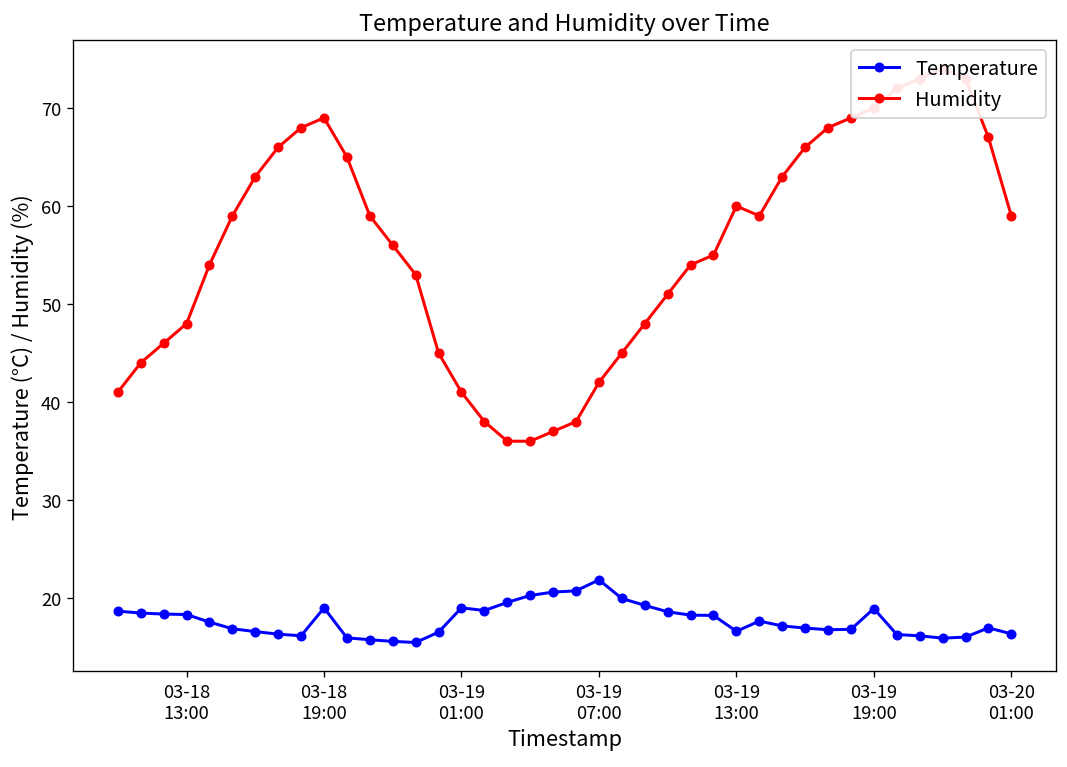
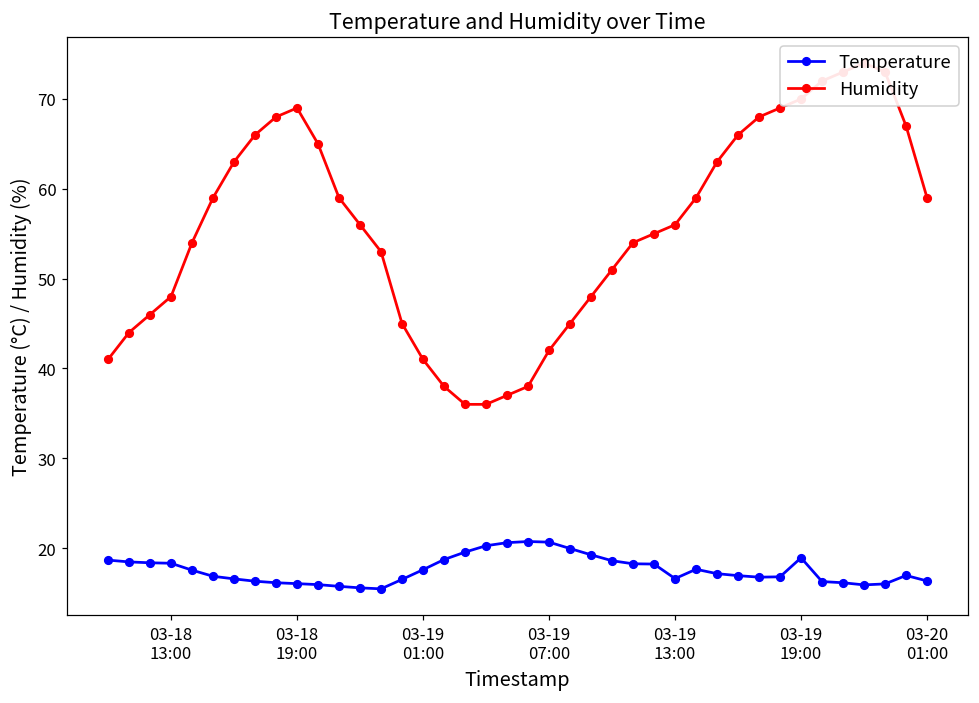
  {
    "Temperature": {
      "03-18 13:00": 18,
-     "03-18 19:00": 19,
-     "03-19 01:00": 19,
-     "03-19 07:00": 22,
+     "03-18 19:00": 16,
+     "03-19 01:00": 18,
+     "03-19 07:00": 21,
      "03-19 13:00": 17,
      "03-19 19:00": 19,
      "03-20 01:00": 16
    },
    "Humidity": {
      "03-18 13:00": 48,
      "03-18 19:00": 69,
      "03-19 01:00": 41,
      "03-19 07:00": 42,
-     "03-19 13:00": 60,
+     "03-19 13:00": 56,
      "03-20 01:00": 59
    }
  }
